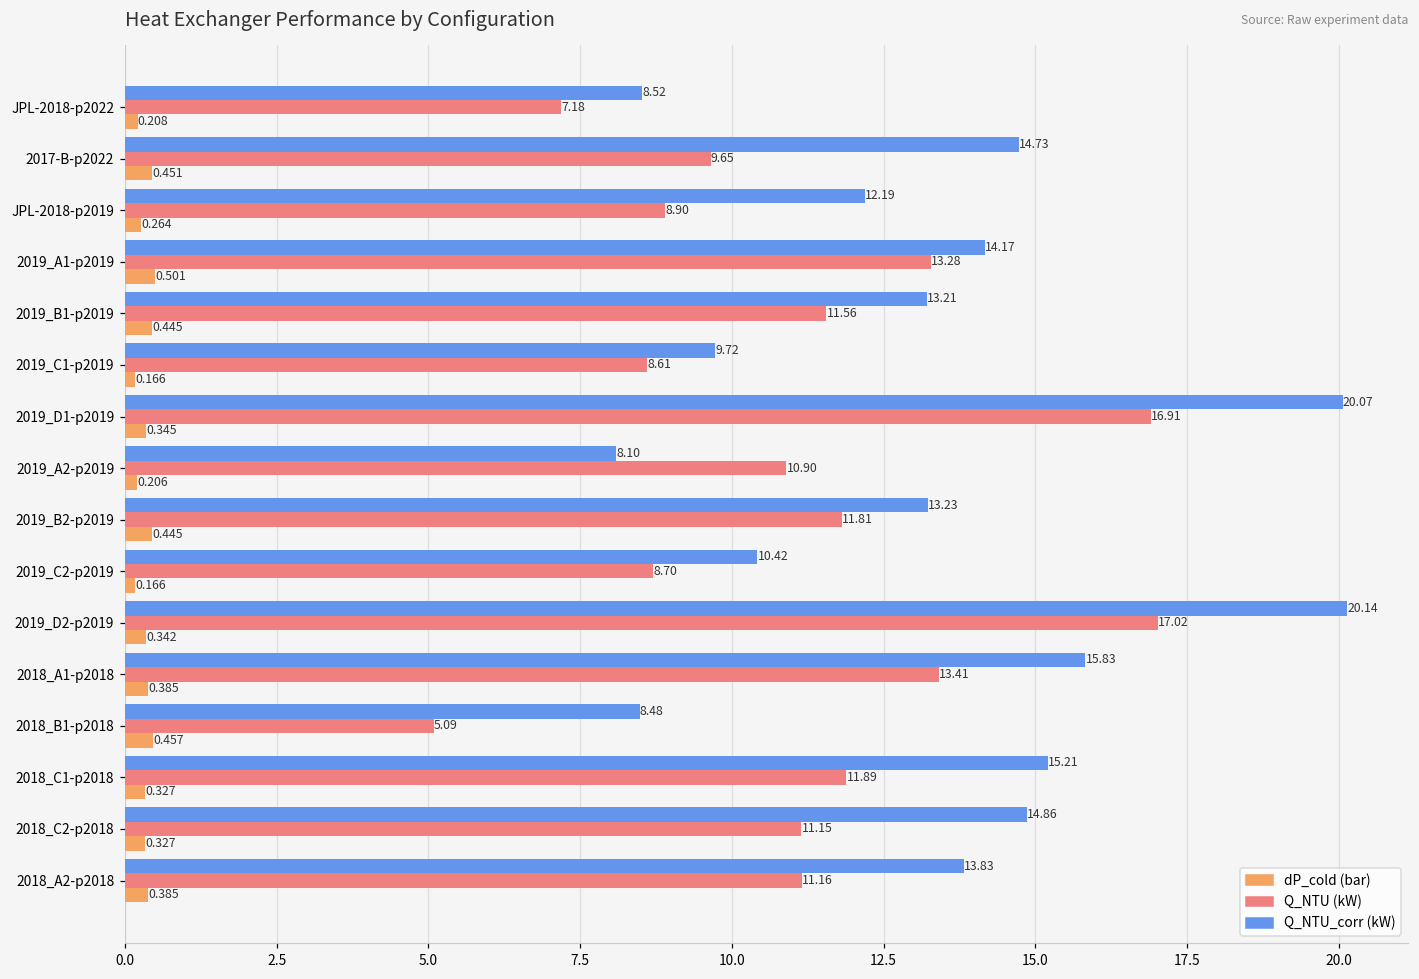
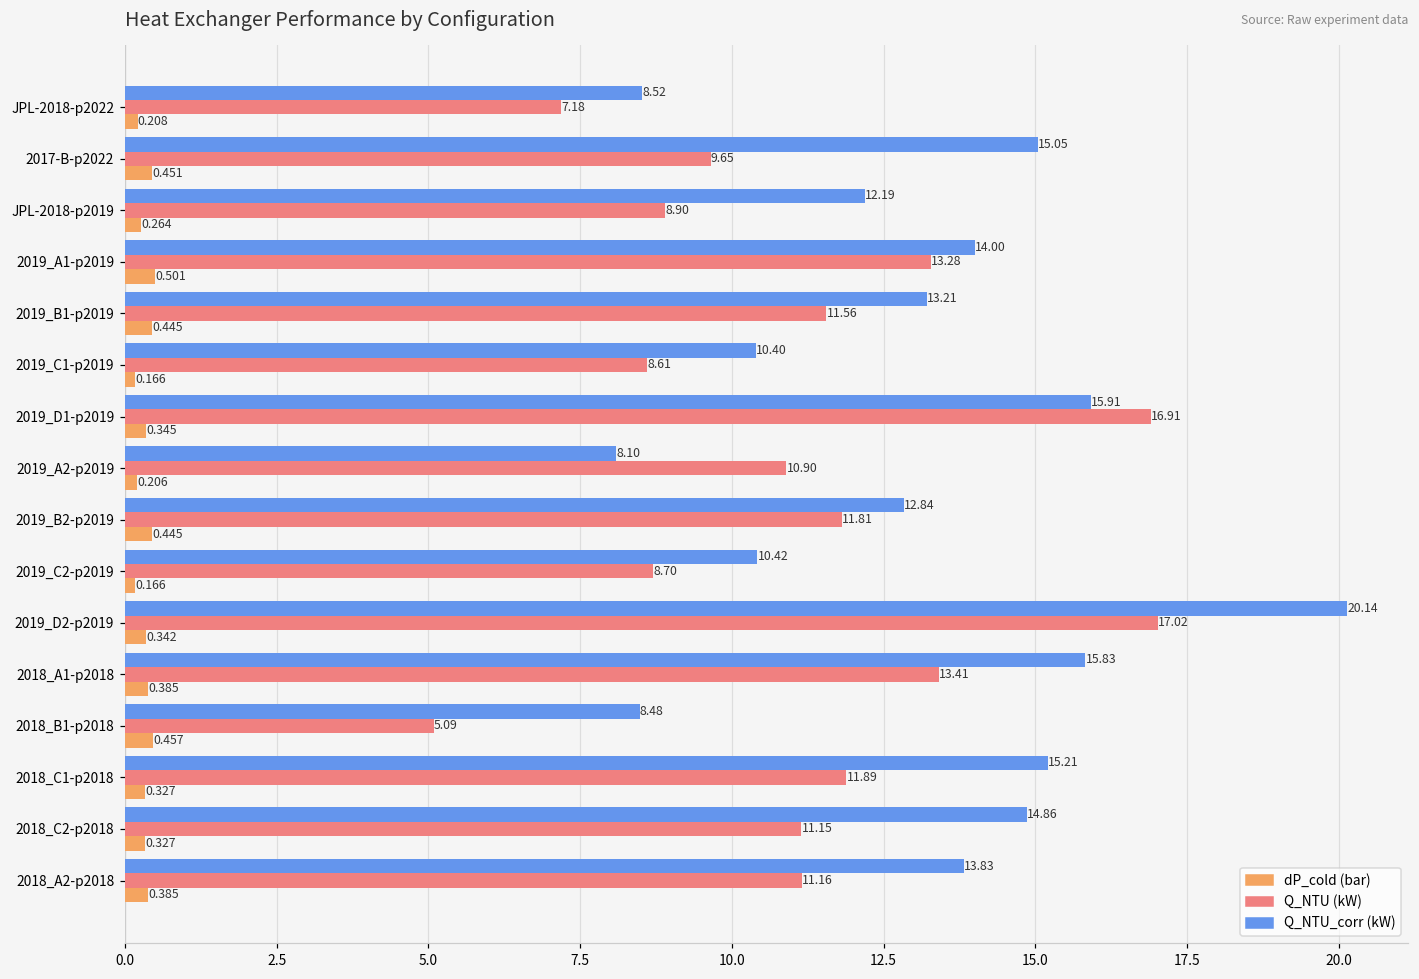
  {
    "Q_NTU_corr (kW)": {
      "JPL-2018-p2022": 8.52,
-     "2017-B-p2022": 14.73,
+     "2017-B-p2022": 15.05,
      "JPL-2018-p2019": 12.19,
-     "2019_A1-p2019": 14.17,
+     "2019_A1-p2019": 14.00,
      "2019_B1-p2019": 13.21,
-     "2019_C1-p2019": 9.72,
-     "2019_D1-p2019": 20.07,
+     "2019_C1-p2019": 10.40,
+     "2019_D1-p2019": 15.91,
      "2019_A2-p2019": 8.10,
-     "2019_B2-p2019": 13.23,
+     "2019_B2-p2019": 12.84,
      "2019_C2-p2019": 10.42,
      "2019_D2-p2019": 20.14,
      "2018_A1-p2018": 15.83,
      "2018_B1-p2018": 8.48,
      "2018_C1-p2018": 15.21,
      "2018_C2-p2018": 14.86,
      "2018_A2-p2018": 13.83
    }
  }
